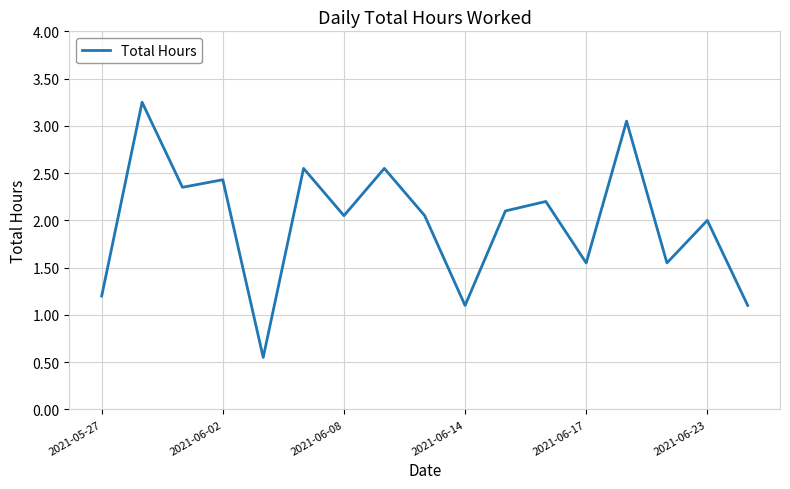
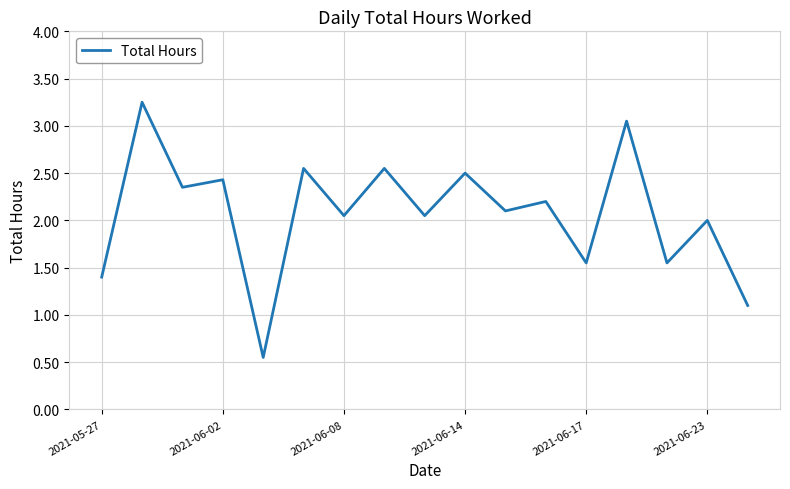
  {
-   "2021-05-27": 1.2,
+   "2021-05-27": 1.4,
    "2021-06-02": 2.4,
    "2021-06-08": 2.1,
-   "2021-06-14": 1.1,
+   "2021-06-14": 2.5,
    "2021-06-17": 1.6,
    "2021-06-23": 2.0
  }
